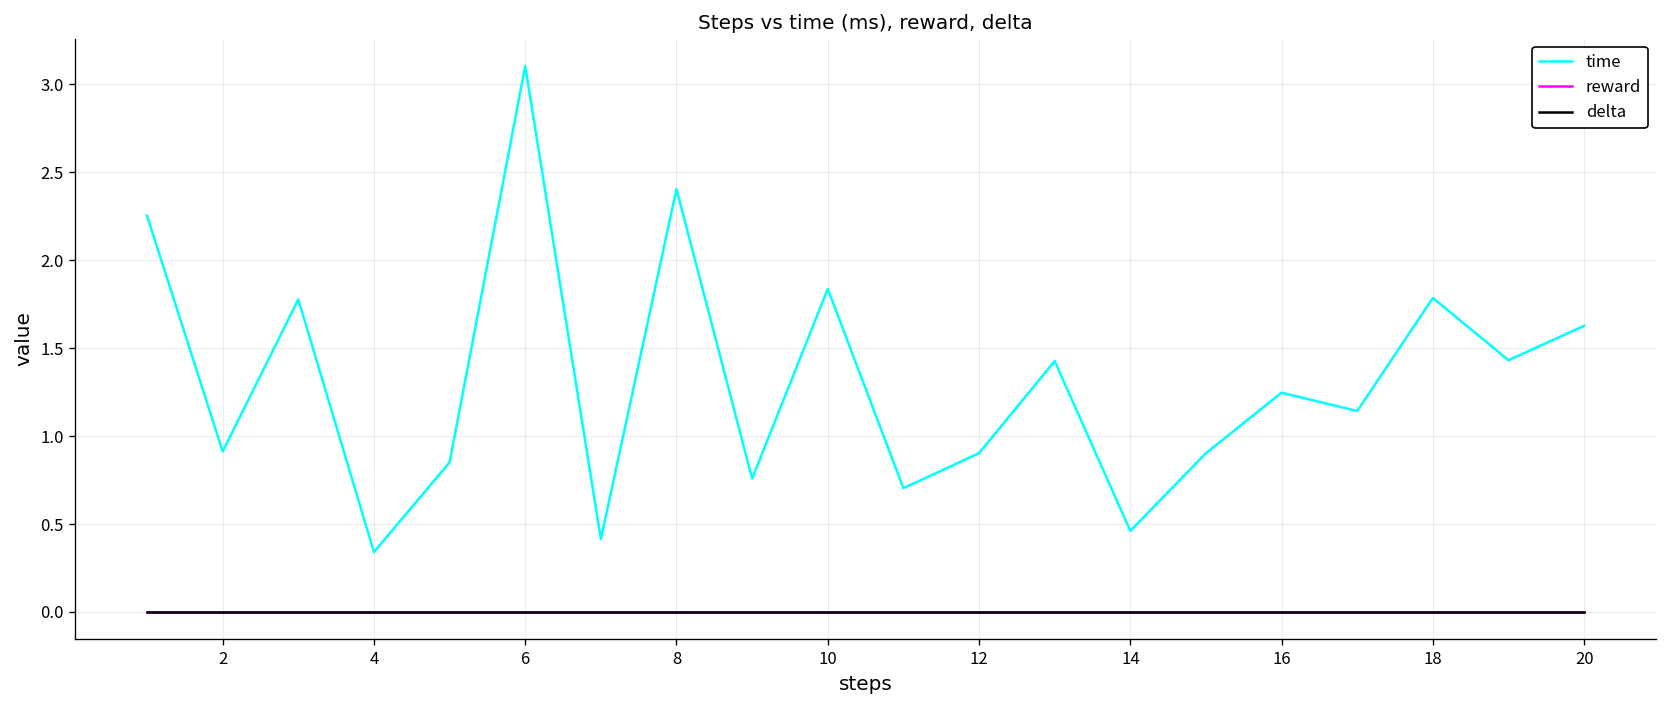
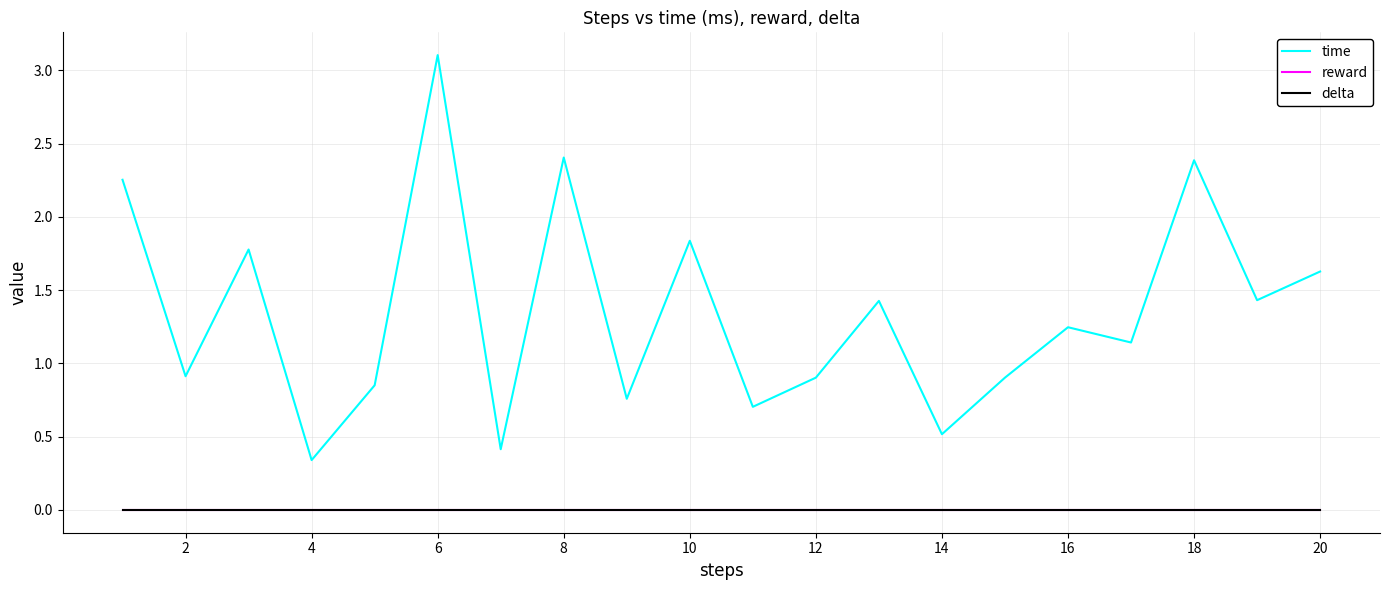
  {
    "time": {
      "2": 0.91,
      "4": 0.34,
      "6": 3.10,
      "8": 2.40,
      "10": 1.84,
      "12": 0.90,
-     "14": 0.46,
+     "14": 0.52,
      "16": 1.25,
-     "18": 1.79,
+     "18": 2.39,
      "20": 1.63
    },
    "delta": {
      "2": 0.00,
      "4": 0.00,
      "6": 0.00,
      "8": 0.00,
      "10": 0.00,
      "12": 0.00,
      "14": 0.00,
      "16": 0.00,
      "18": 0.00,
      "20": 0.00
    }
  }
